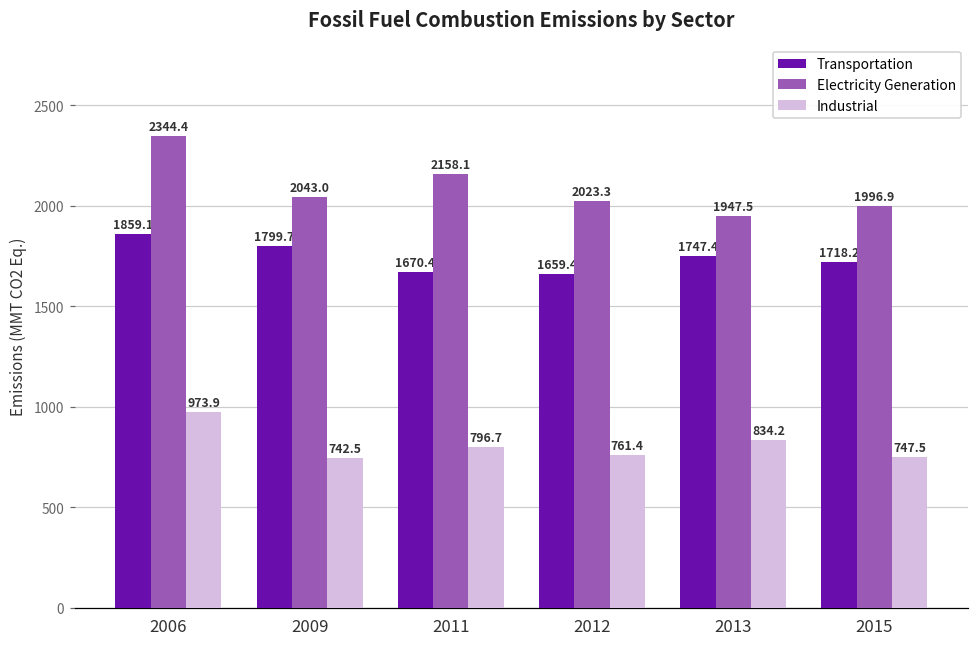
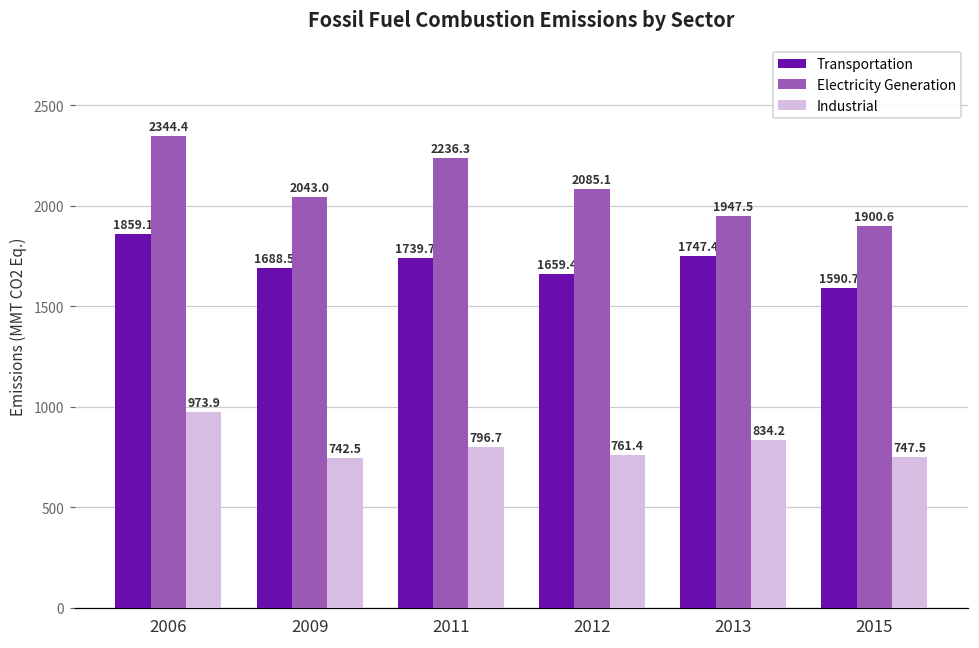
  {
    "Transportation": {
      "2006": 1859.1,
-     "2009": 1799.7,
-     "2011": 1670.4,
+     "2009": 1688.5,
+     "2011": 1739.7,
      "2012": 1659.4,
      "2013": 1747.4,
-     "2015": 1718.2
+     "2015": 1590.7
    },
    "Electricity Generation": {
      "2006": 2344.4,
      "2009": 2043.0,
-     "2011": 2158.1,
-     "2012": 2023.3,
+     "2011": 2236.3,
+     "2012": 2085.1,
      "2013": 1947.5,
-     "2015": 1996.9
+     "2015": 1900.6
    },
    "Industrial": {
      "2006": 973.9,
      "2009": 742.5,
      "2011": 796.7,
      "2012": 761.4,
      "2013": 834.2,
      "2015": 747.5
    }
  }
